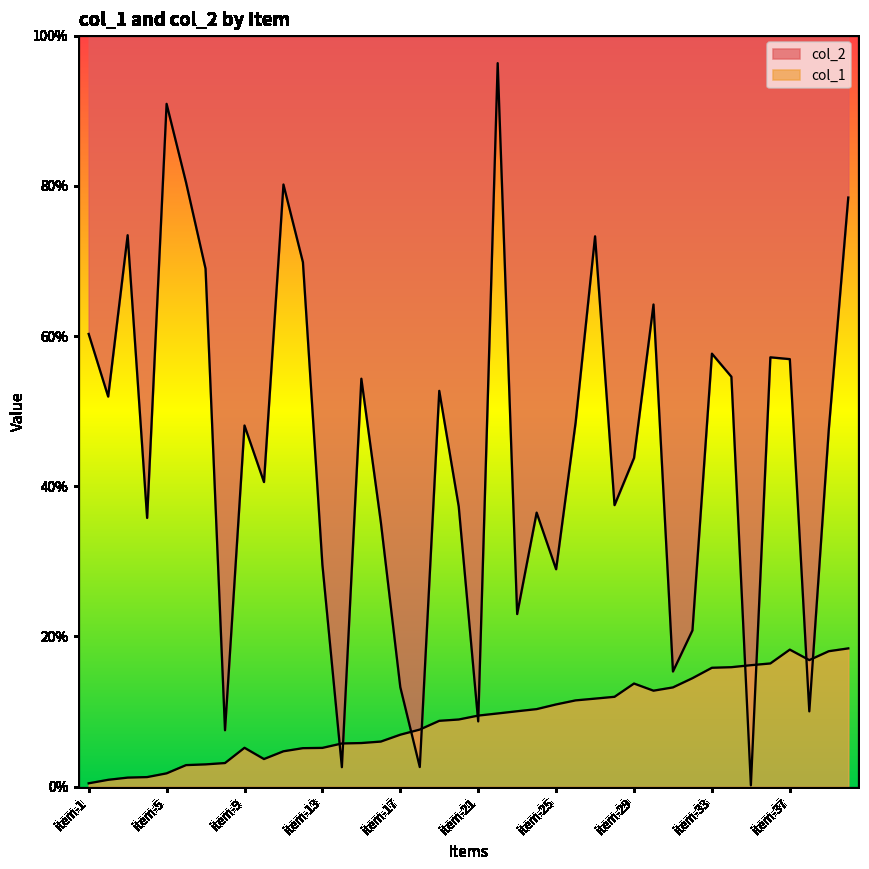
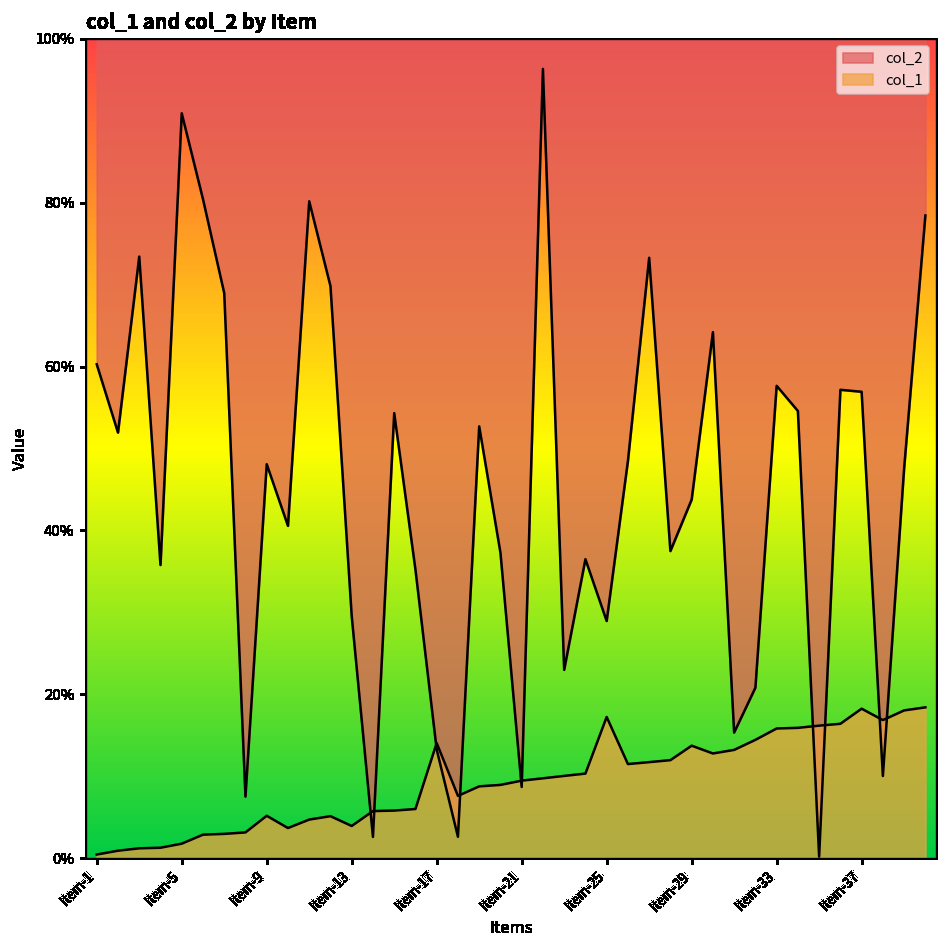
  {
    "col_1": {
      "item-1": "0%",
      "item-5": "2%",
      "item-9": "5%",
-     "item-13": "5%",
-     "item-17": "7%",
+     "item-13": "4%",
+     "item-17": "14%",
      "item-21": "9%",
-     "item-25": "11%",
+     "item-25": "17%",
      "item-29": "14%",
      "item-33": "16%",
      "item-37": "18%"
    }
  }
